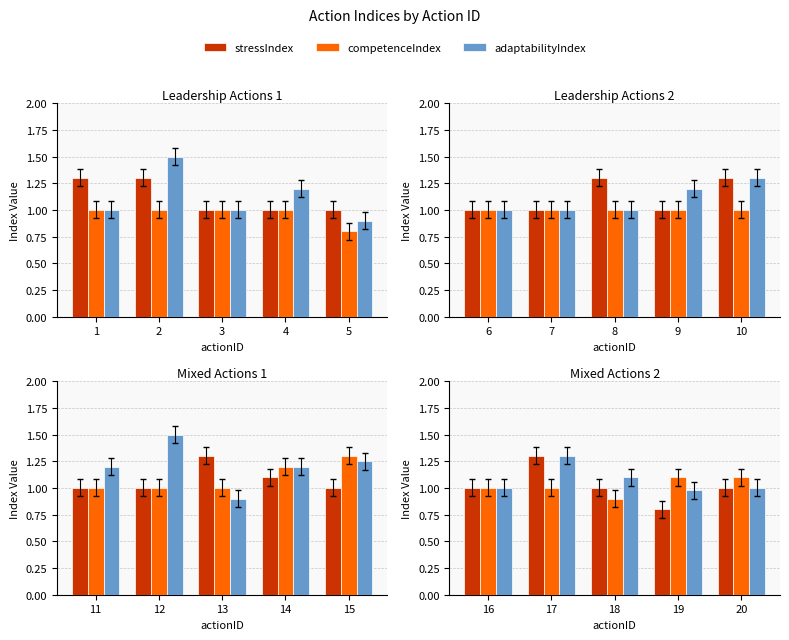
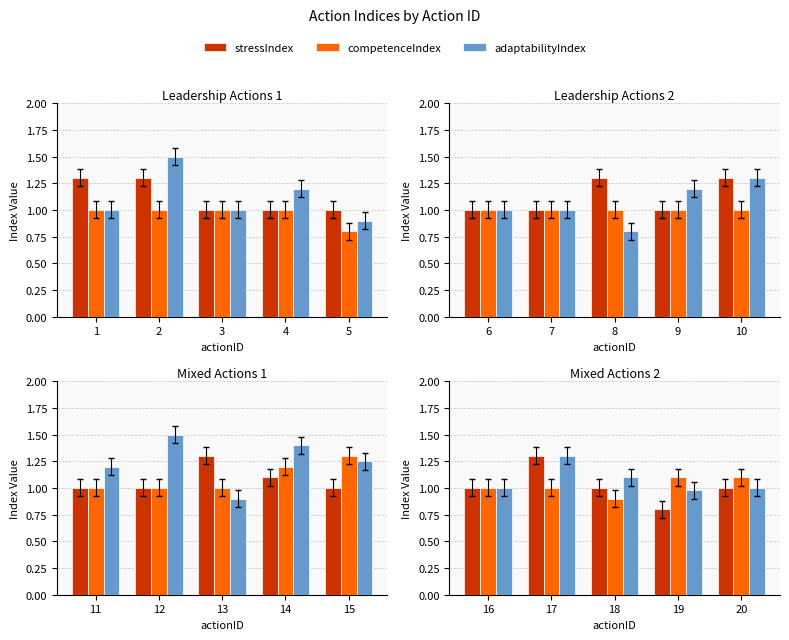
  {
    "Leadership Actions 1": {
      "stressIndex": {
        "1": 1.30,
        "2": 1.30,
        "3": 1.00,
        "4": 1.00,
        "5": 1.00
      },
      "competenceIndex": {
        "1": 1.00,
        "2": 1.00,
        "3": 1.00,
        "4": 1.00,
        "5": 0.80
      },
      "adaptabilityIndex": {
        "1": 1.00,
        "2": 1.50,
        "3": 1.00,
        "4": 1.20,
        "5": 0.90
      }
    },
    "Leadership Actions 2": {
      "stressIndex": {
        "6": 1.0,
        "7": 1.0,
        "8": 1.3,
        "9": 1.0,
        "10": 1.3
      },
      "competenceIndex": {
        "6": 1.0,
        "7": 1.0,
        "8": 1.0,
        "9": 1.0,
        "10": 1.0
      },
      "adaptabilityIndex": {
        "6": 1.0,
        "7": 1.0,
-       "8": 1.0,
+       "8": 0.8,
        "9": 1.2,
        "10": 1.3
      }
    },
    "Mixed Actions 1": {
      "stressIndex": {
        "11": 1.0,
        "12": 1.0,
        "13": 1.3,
        "14": 1.1,
        "15": 1.0
      },
      "competenceIndex": {
        "11": 1.0,
        "12": 1.0,
        "13": 1.0,
        "14": 1.2,
        "15": 1.3
      },
      "adaptabilityIndex": {
        "11": 1.2,
        "12": 1.5,
        "13": 0.9,
-       "14": 1.2,
+       "14": 1.4,
        "15": 1.25
      }
    },
    "Mixed Actions 2": {
      "stressIndex": {
        "16": 1.00,
        "17": 1.30,
        "18": 1.00,
        "19": 0.80,
        "20": 1.00
      },
      "competenceIndex": {
        "16": 1.00,
        "17": 1.00,
        "18": 0.90,
        "19": 1.10,
        "20": 1.10
      },
      "adaptabilityIndex": {
        "16": 1.00,
        "17": 1.30,
        "18": 1.10,
        "19": 0.98,
        "20": 1.00
      }
    }
  }
